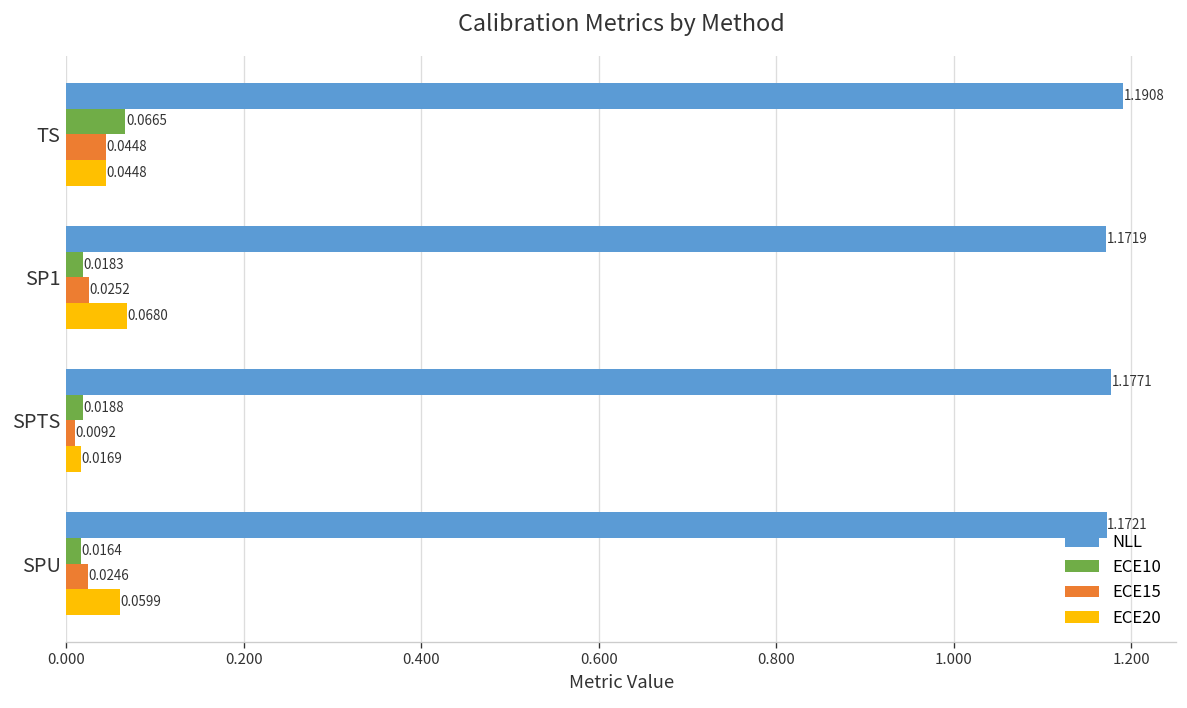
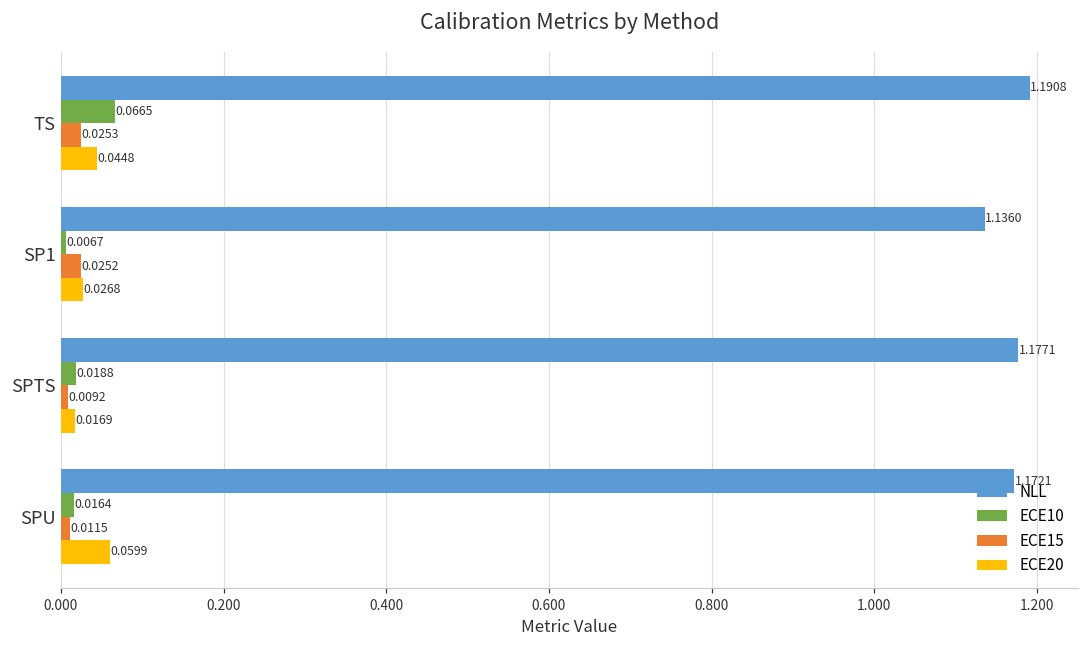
  {
    "NLL": {
      "TS": 1.1908,
-     "SP1": 1.1719,
+     "SP1": 1.1360,
      "SPTS": 1.1771,
      "SPU": 1.1721
    },
    "ECE10": {
      "TS": 0.0665,
-     "SP1": 0.0183,
+     "SP1": 0.0067,
      "SPTS": 0.0188,
      "SPU": 0.0164
    },
    "ECE15": {
-     "TS": 0.0448,
+     "TS": 0.0253,
      "SP1": 0.0252,
      "SPTS": 0.0092,
-     "SPU": 0.0246
+     "SPU": 0.0115
    },
    "ECE20": {
      "TS": 0.0448,
-     "SP1": 0.0680,
+     "SP1": 0.0268,
      "SPTS": 0.0169,
      "SPU": 0.0599
    }
  }
